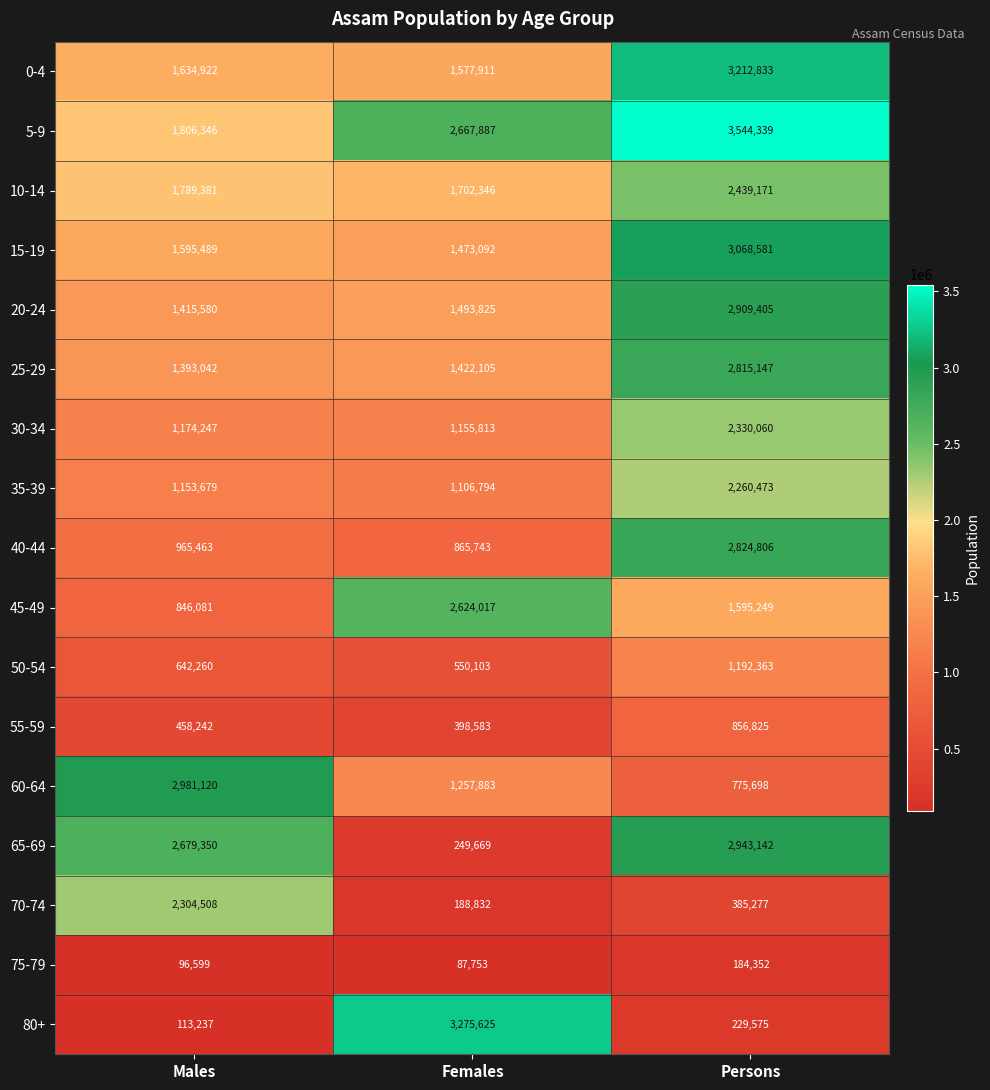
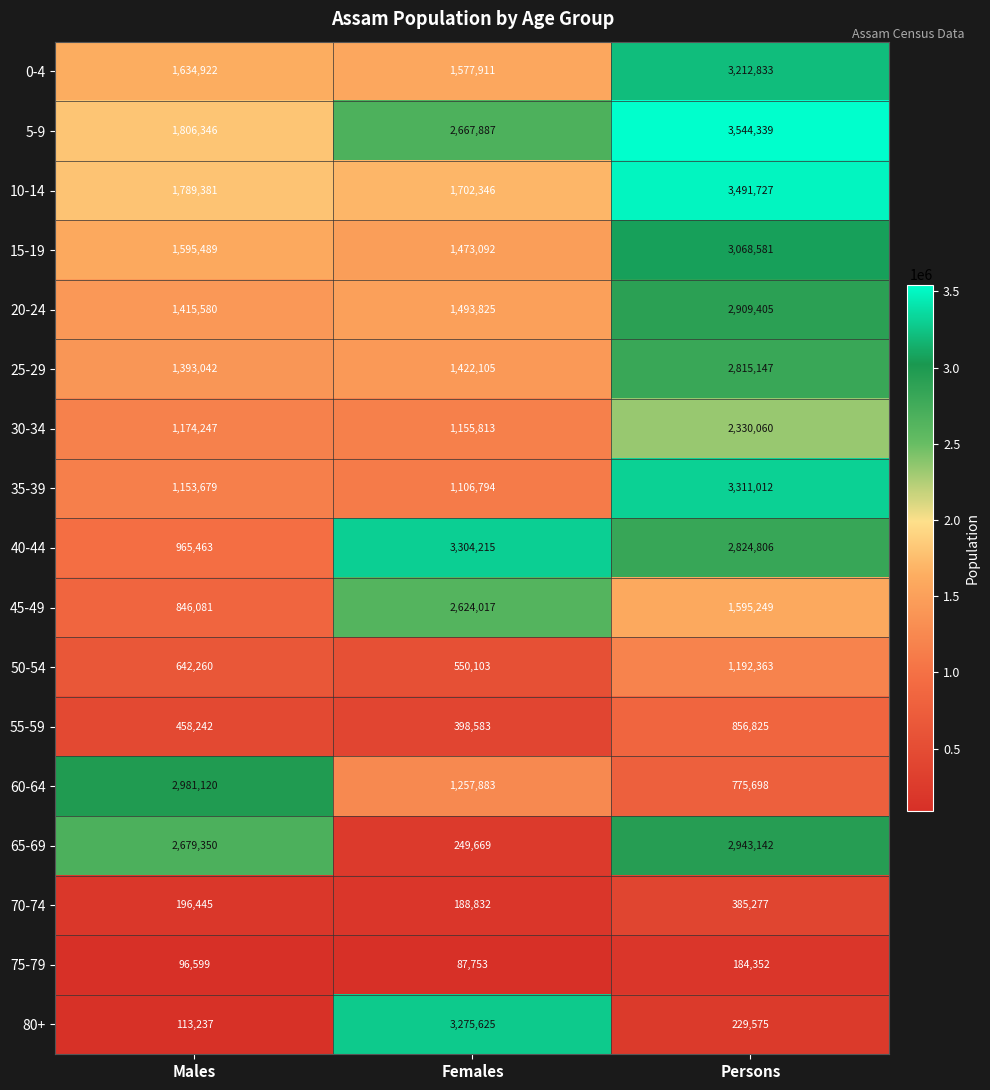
  {
    "0-4": {
      "Males": "1,634,922",
      "Females": "1,577,911",
      "Persons": "3,212,833"
    },
    "5-9": {
      "Males": "1,806,346",
      "Females": "2,667,887",
      "Persons": "3,544,339"
    },
    "10-14": {
      "Males": "1,789,381",
      "Females": "1,702,346",
-     "Persons": "2,439,171"
+     "Persons": "3,491,727"
    },
    "15-19": {
      "Males": "1,595,489",
      "Females": "1,473,092",
      "Persons": "3,068,581"
    },
    "20-24": {
      "Males": "1,415,580",
      "Females": "1,493,825",
      "Persons": "2,909,405"
    },
    "25-29": {
      "Males": "1,393,042",
      "Females": "1,422,105",
      "Persons": "2,815,147"
    },
    "30-34": {
      "Males": "1,174,247",
      "Females": "1,155,813",
      "Persons": "2,330,060"
    },
    "35-39": {
      "Males": "1,153,679",
      "Females": "1,106,794",
-     "Persons": "2,260,473"
+     "Persons": "3,311,012"
    },
    "40-44": {
      "Males": "965,463",
-     "Females": "865,743",
+     "Females": "3,304,215",
      "Persons": "2,824,806"
    },
    "45-49": {
      "Males": "846,081",
      "Females": "2,624,017",
      "Persons": "1,595,249"
    },
    "50-54": {
      "Males": "642,260",
      "Females": "550,103",
      "Persons": "1,192,363"
    },
    "55-59": {
      "Males": "458,242",
      "Females": "398,583",
      "Persons": "856,825"
    },
    "60-64": {
      "Males": "2,981,120",
      "Females": "1,257,883",
      "Persons": "775,698"
    },
    "65-69": {
      "Males": "2,679,350",
      "Females": "249,669",
      "Persons": "2,943,142"
    },
    "70-74": {
-     "Males": "2,304,508",
+     "Males": "196,445",
      "Females": "188,832",
      "Persons": "385,277"
    },
    "75-79": {
      "Males": "96,599",
      "Females": "87,753",
      "Persons": "184,352"
    },
    "80+": {
      "Males": "113,237",
      "Females": "3,275,625",
      "Persons": "229,575"
    }
  }
